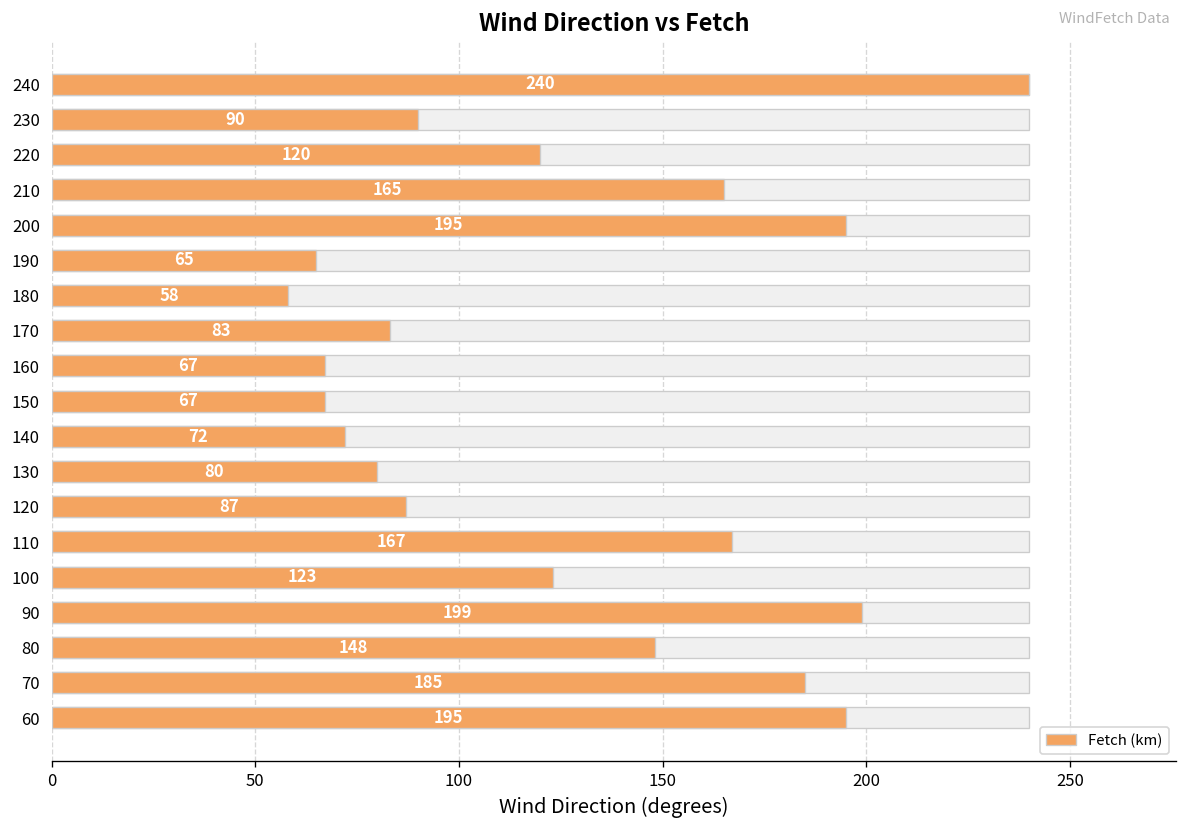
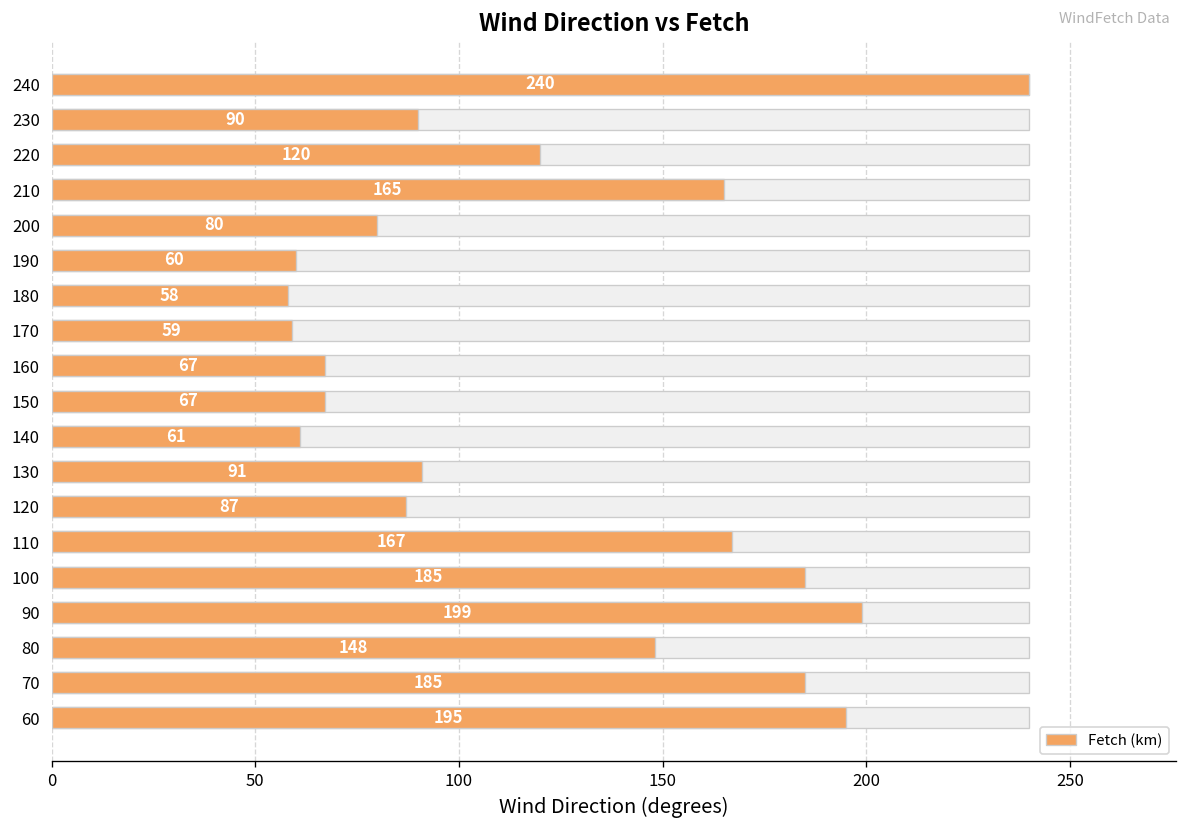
  {
    "Fetch (km)": {
      "240": 240,
-     "200": 195,
-     "190": 65,
-     "170": 83,
-     "140": 72,
-     "130": 80,
-     "100": 123
+     "200": 80,
+     "190": 60,
+     "170": 59,
+     "140": 61,
+     "130": 91,
+     "100": 185
    }
  }
